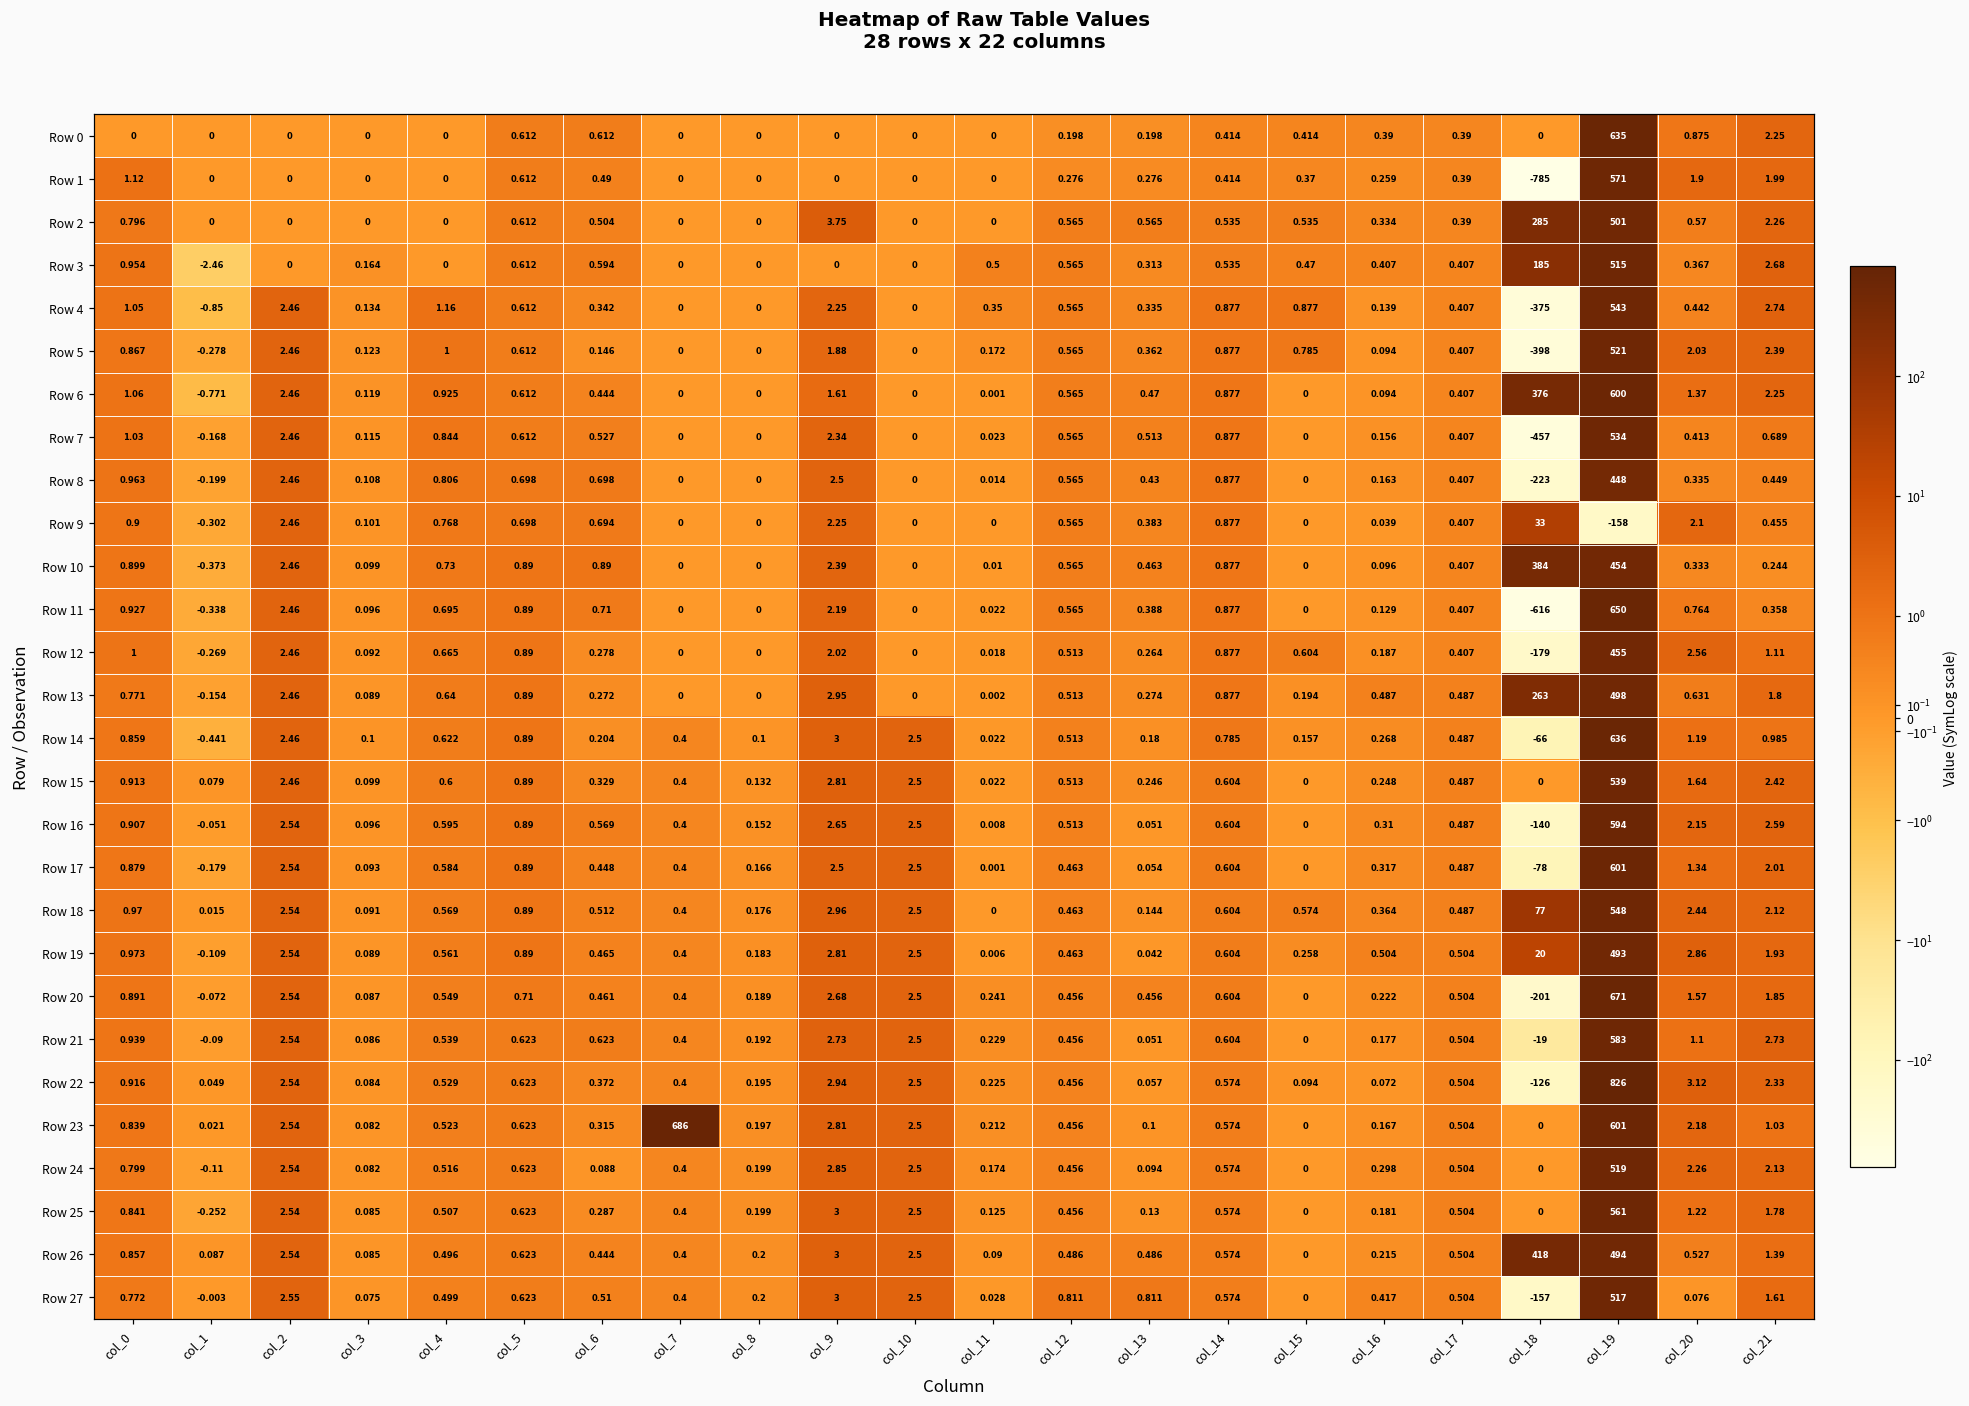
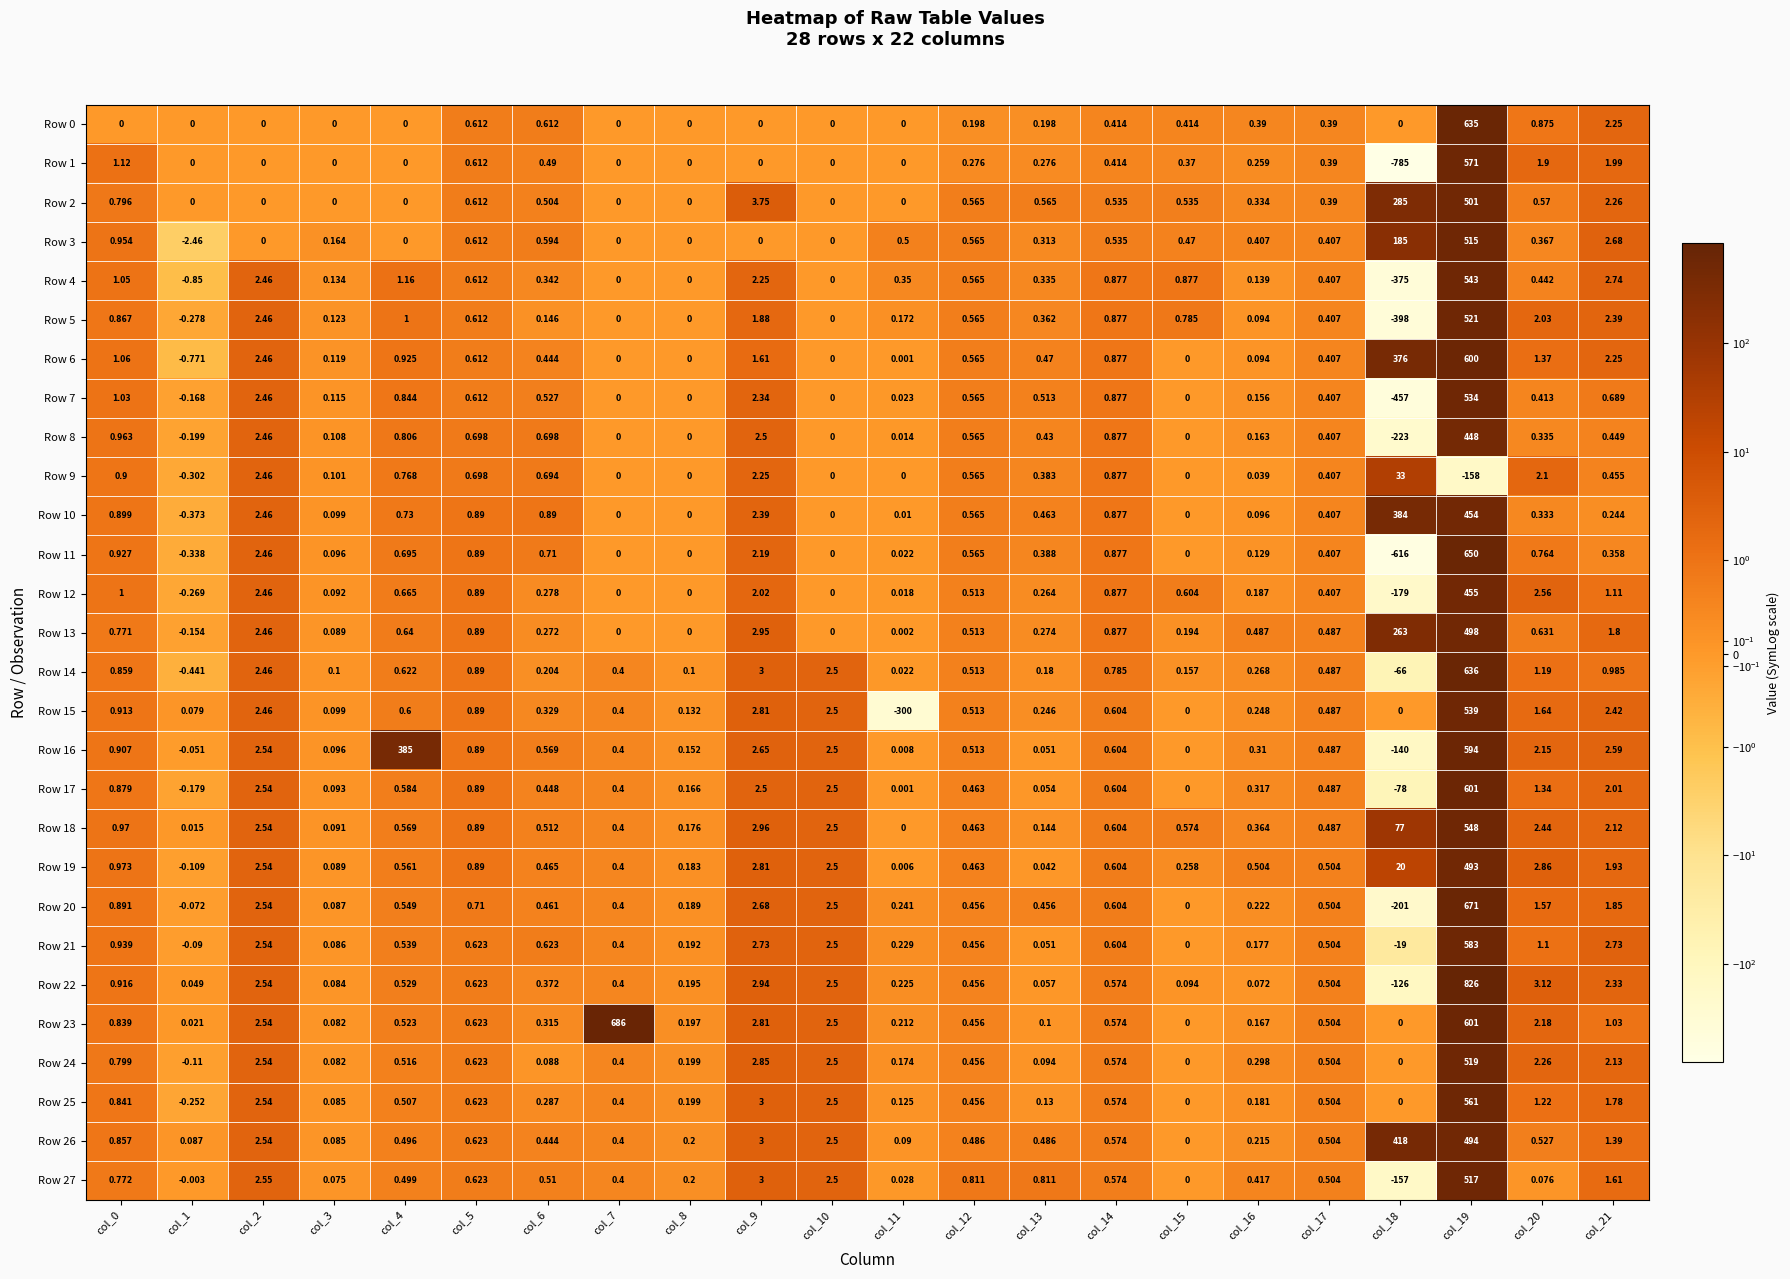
  {
    "Row 15": {
      "col_0": 0.913,
      "col_1": 0.079,
      "col_2": 2.46,
      "col_3": 0.099,
      "col_4": 0.6,
      "col_5": 0.89,
      "col_6": 0.329,
      "col_7": 0.4,
      "col_8": 0.132,
      "col_9": 2.81,
      "col_10": 2.5,
-     "col_11": 0.022,
+     "col_11": -300,
      "col_12": 0.513,
      "col_13": 0.246,
      "col_14": 0.604,
      "col_15": 0,
      "col_16": 0.248,
      "col_17": 0.487,
      "col_18": 0,
      "col_19": 539,
      "col_20": 1.64,
      "col_21": 2.42
    },
    "Row 16": {
      "col_0": 0.907,
      "col_1": -0.051,
      "col_2": 2.54,
      "col_3": 0.096,
-     "col_4": 0.595,
+     "col_4": 385,
      "col_5": 0.89,
      "col_6": 0.569,
      "col_7": 0.4,
      "col_8": 0.152,
      "col_9": 2.65,
      "col_10": 2.5,
      "col_11": 0.008,
      "col_12": 0.513,
      "col_13": 0.051,
      "col_14": 0.604,
      "col_15": 0,
      "col_16": 0.31,
      "col_17": 0.487,
      "col_18": -140,
      "col_19": 594,
      "col_20": 2.15,
      "col_21": 2.59
    }
  }
